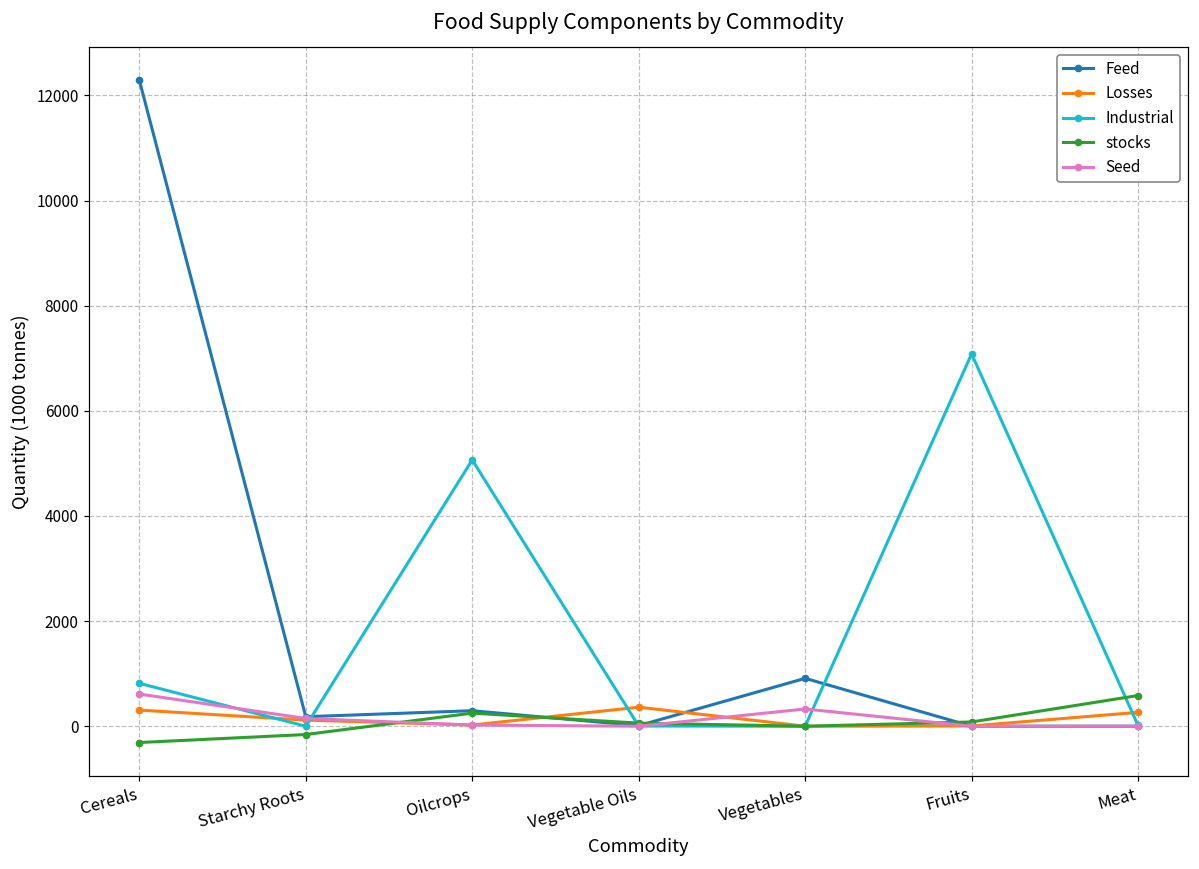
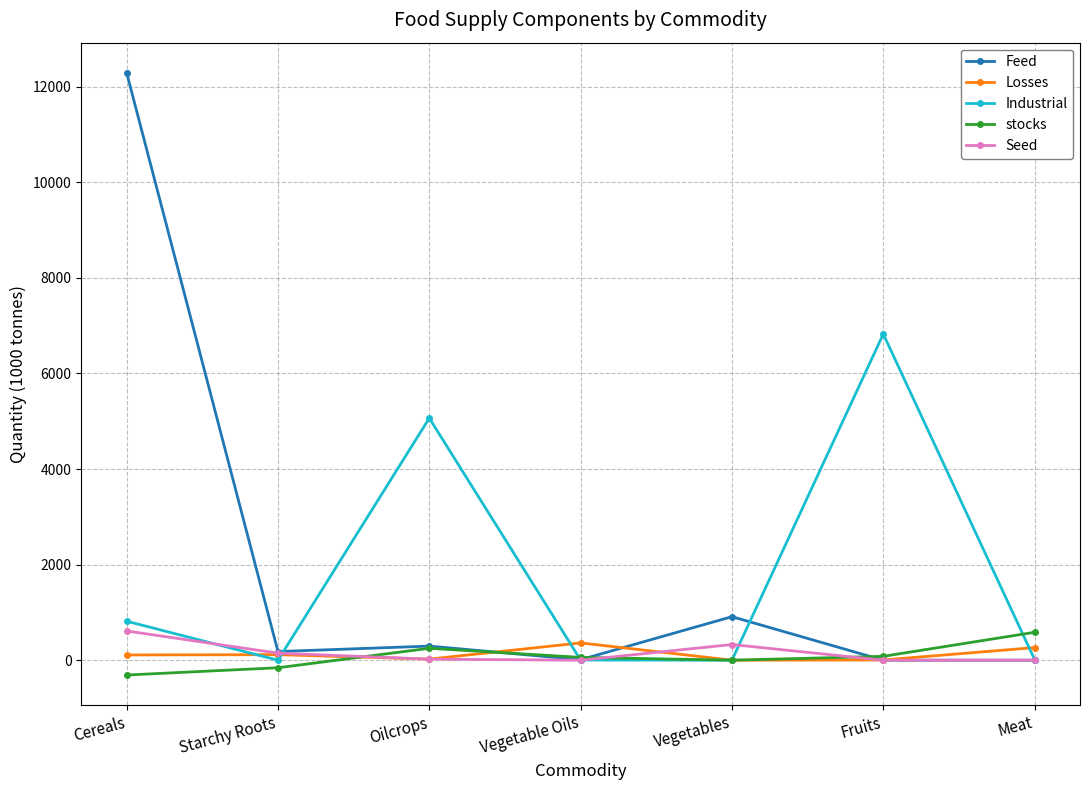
  {
    "Feed": {
      "Cereals": 12300,
      "Vegetables": 900
    },
    "Losses": {
-     "Cereals": 300,
+     "Cereals": 100,
      "Vegetable Oils": 400,
      "Meat": 300
    },
    "Industrial": {
      "Cereals": 800,
      "Starchy Roots": 0,
      "Oilcrops": 5100,
-     "Fruits": 7100
+     "Fruits": 6800
    },
    "stocks": {
      "Cereals": -300,
      "Starchy Roots": -200,
      "Fruits": 100,
      "Meat": 600
    },
    "Seed": {
      "Cereals": 600,
      "Vegetables": 300
    }
  }
